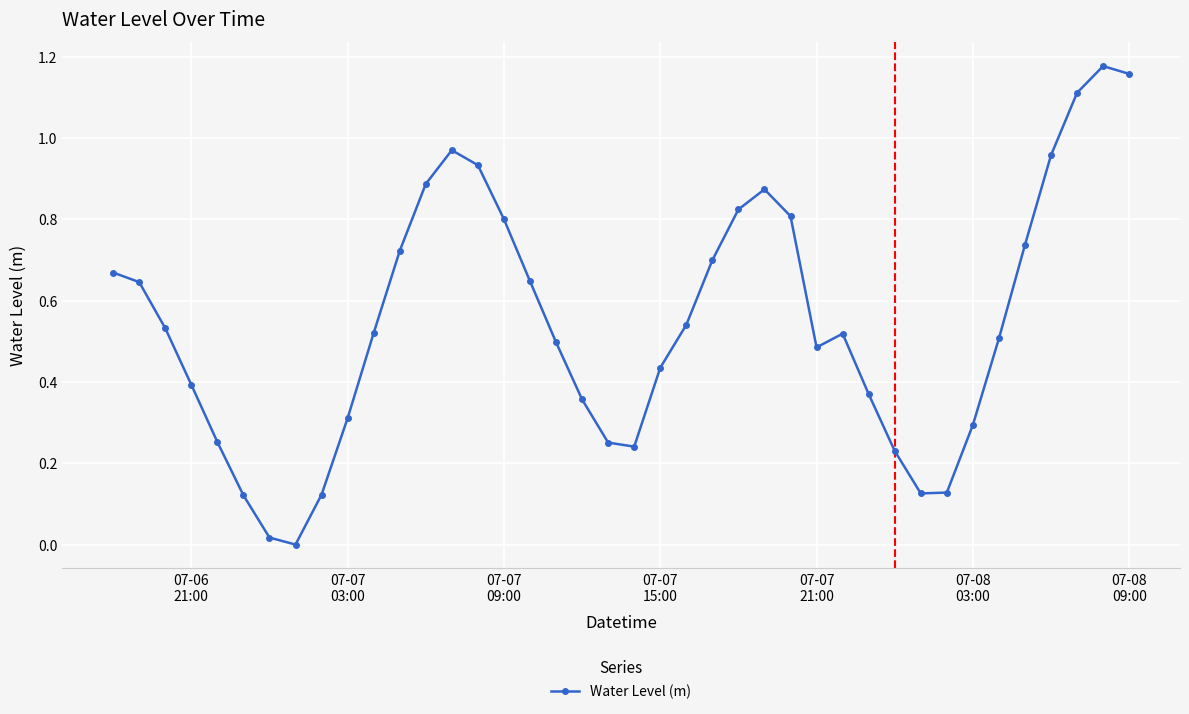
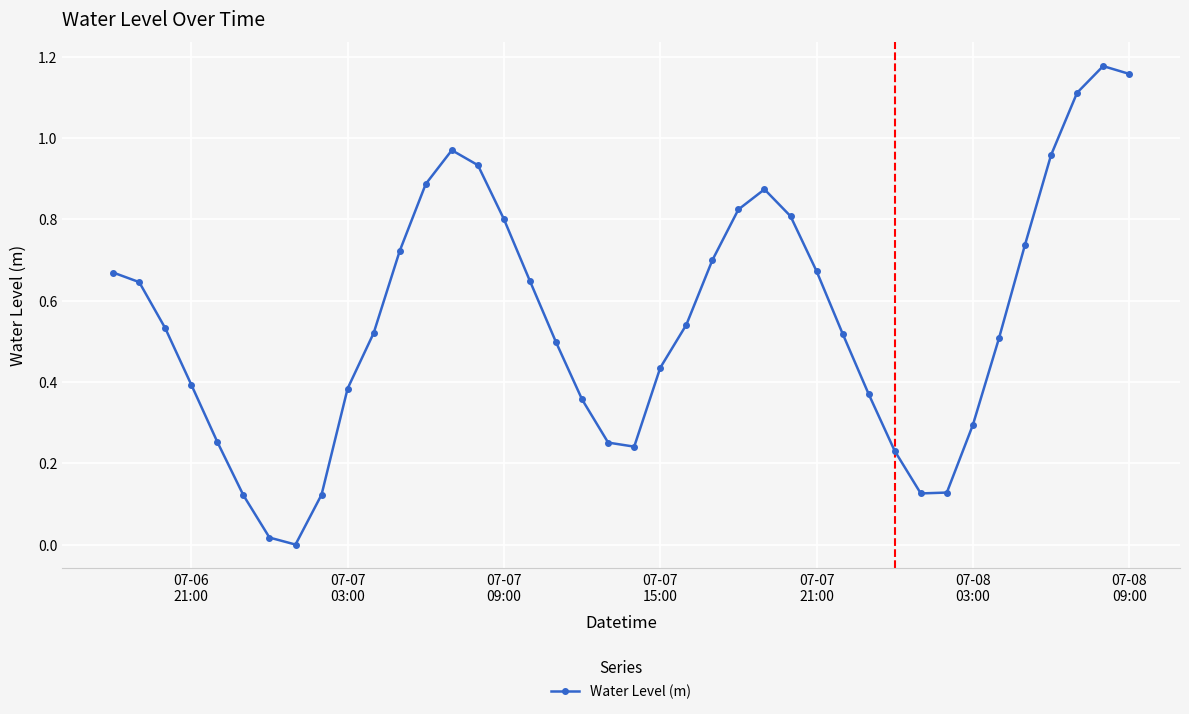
  {
    "07-06 21:00": 0.39,
-   "07-07 03:00": 0.31,
+   "07-07 03:00": 0.38,
    "07-07 09:00": 0.80,
    "07-07 15:00": 0.44,
-   "07-07 21:00": 0.49,
+   "07-07 21:00": 0.67,
    "07-08 03:00": 0.29,
    "07-08 09:00": 1.16
  }
